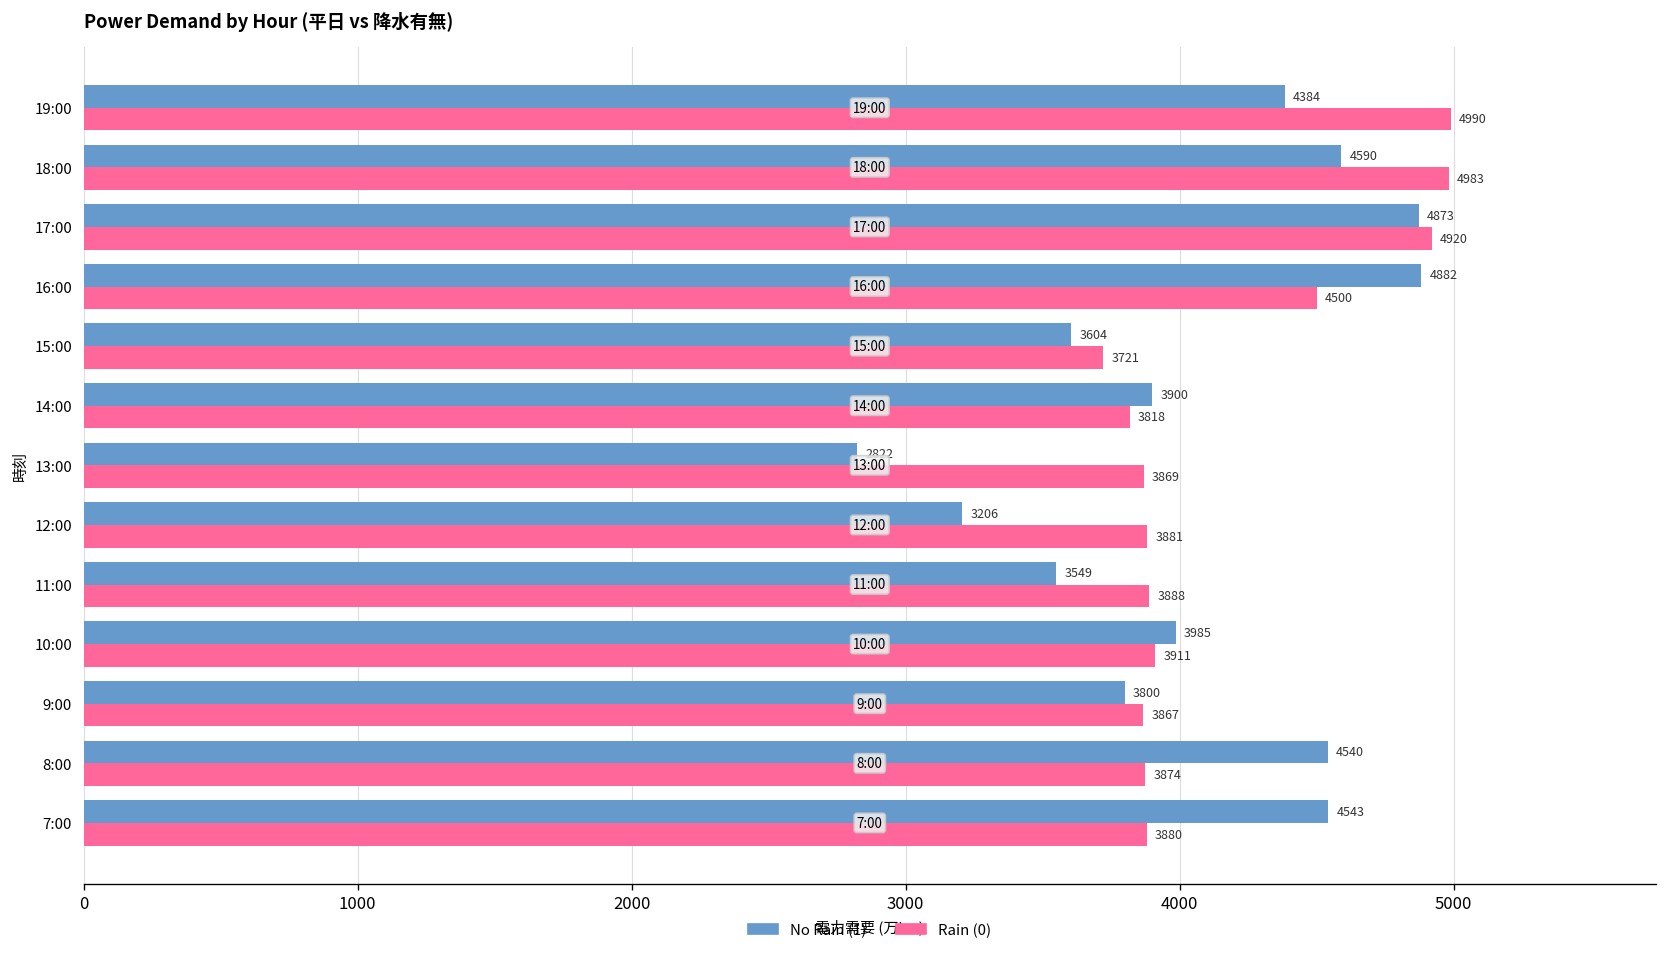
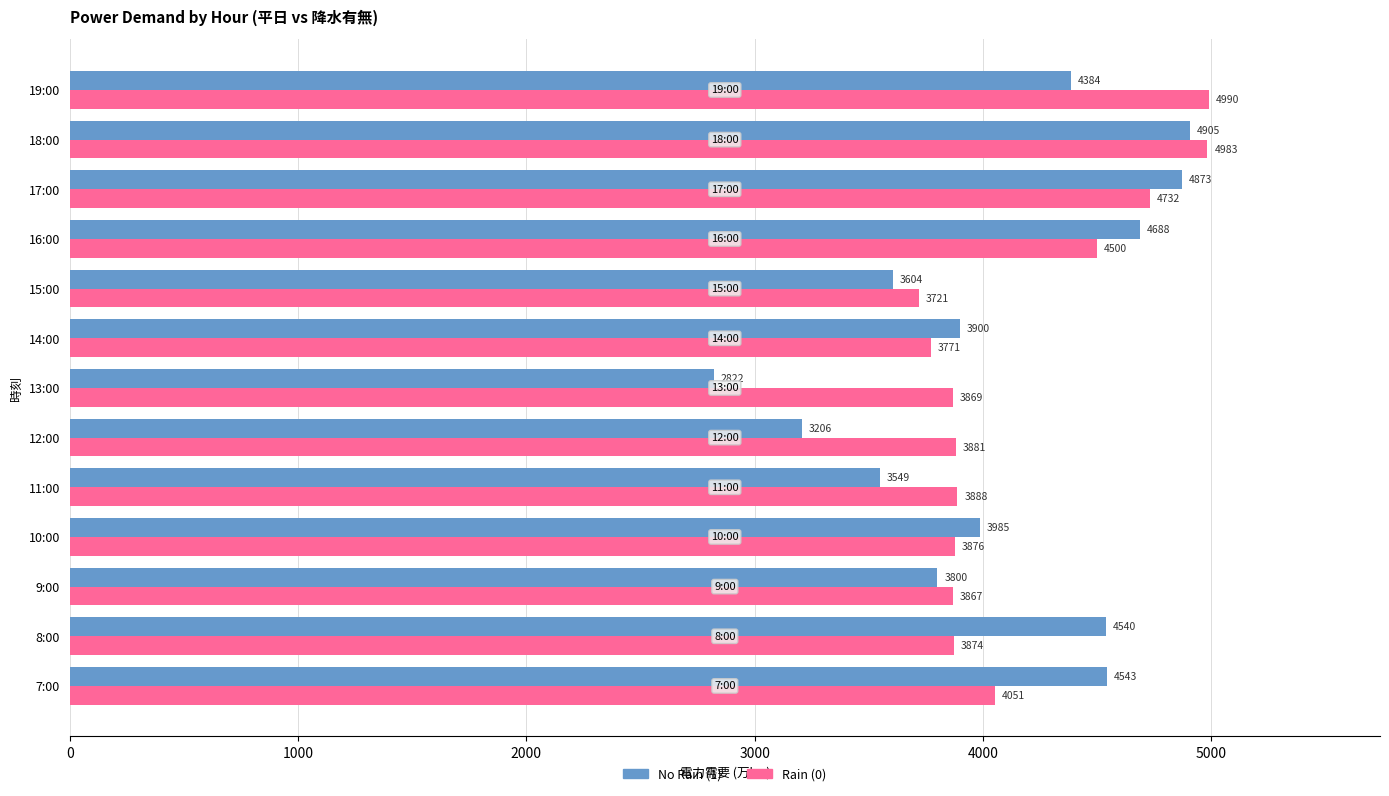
  {
    "No Rain (1)": {
      "19:00": 4384,
-     "18:00": 4590,
+     "18:00": 4905,
      "17:00": 4873,
-     "16:00": 4882,
+     "16:00": 4688,
      "15:00": 3604,
      "14:00": 3900,
      "12:00": 3206,
      "11:00": 3549,
      "10:00": 3985,
      "9:00": 3800,
      "8:00": 4540,
      "7:00": 4543
    },
    "Rain (0)": {
      "19:00": 4990,
      "18:00": 4983,
-     "17:00": 4920,
+     "17:00": 4732,
      "16:00": 4500,
      "15:00": 3721,
-     "14:00": 3818,
+     "14:00": 3771,
      "13:00": 3869,
      "12:00": 3881,
      "11:00": 3888,
-     "10:00": 3911,
+     "10:00": 3876,
      "9:00": 3867,
      "8:00": 3874,
-     "7:00": 3880
+     "7:00": 4051
    }
  }
